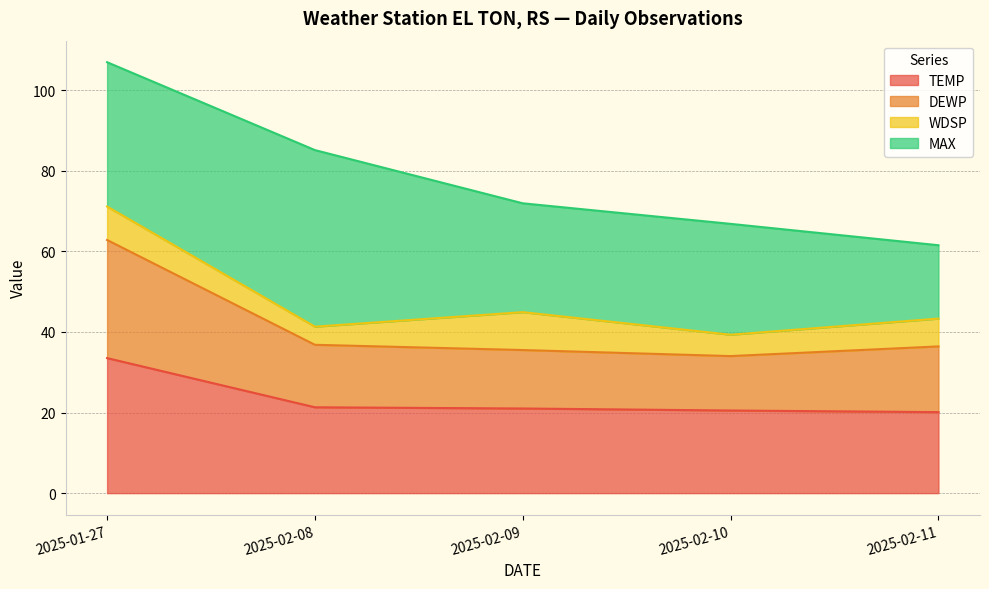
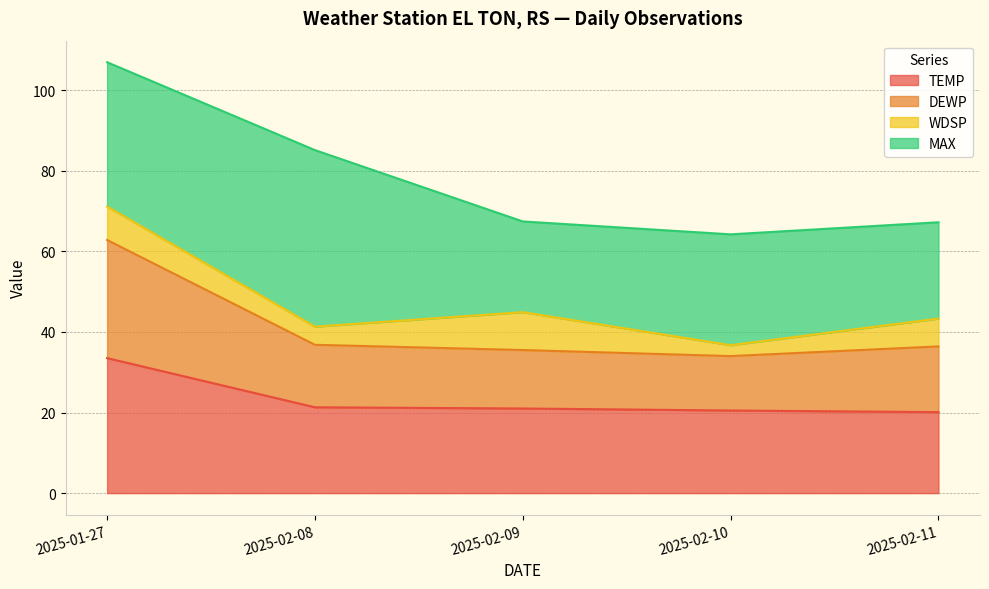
  {
    "WDSP": {
      "2025-01-27": 8,
      "2025-02-08": 5,
      "2025-02-09": 9,
-     "2025-02-10": 5,
+     "2025-02-10": 3,
      "2025-02-11": 7
    },
    "MAX": {
      "2025-01-27": 36,
      "2025-02-08": 44,
-     "2025-02-09": 27,
+     "2025-02-09": 23,
      "2025-02-10": 28,
-     "2025-02-11": 18
+     "2025-02-11": 24
    }
  }
